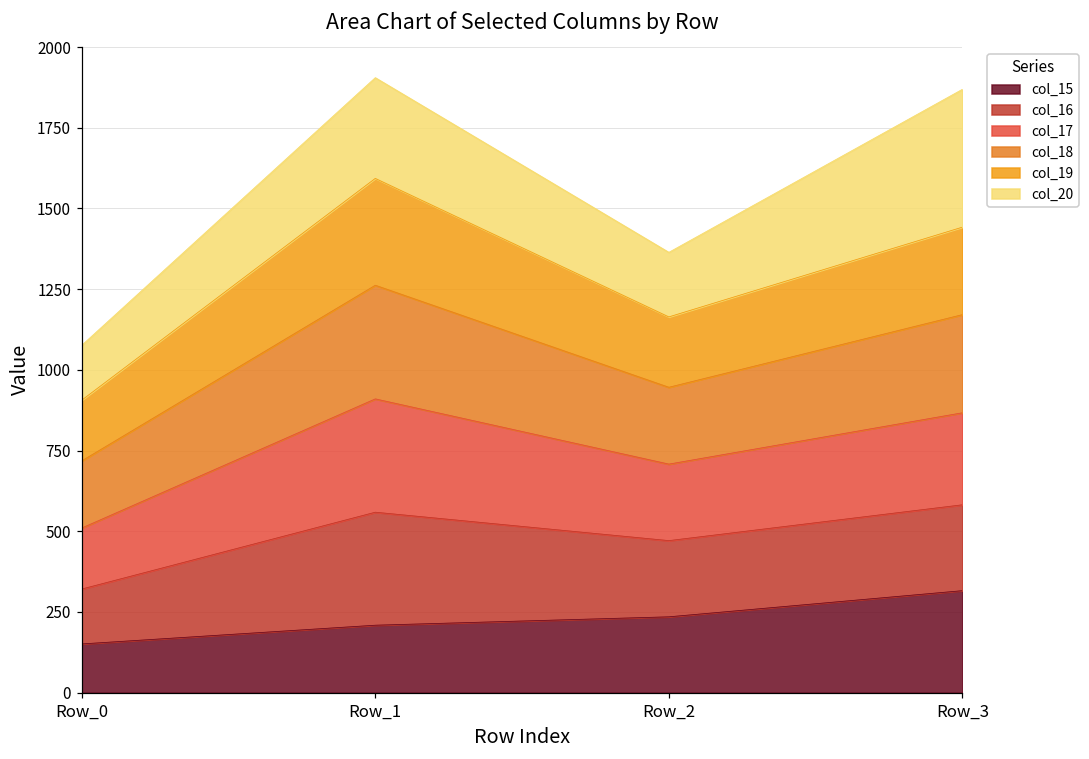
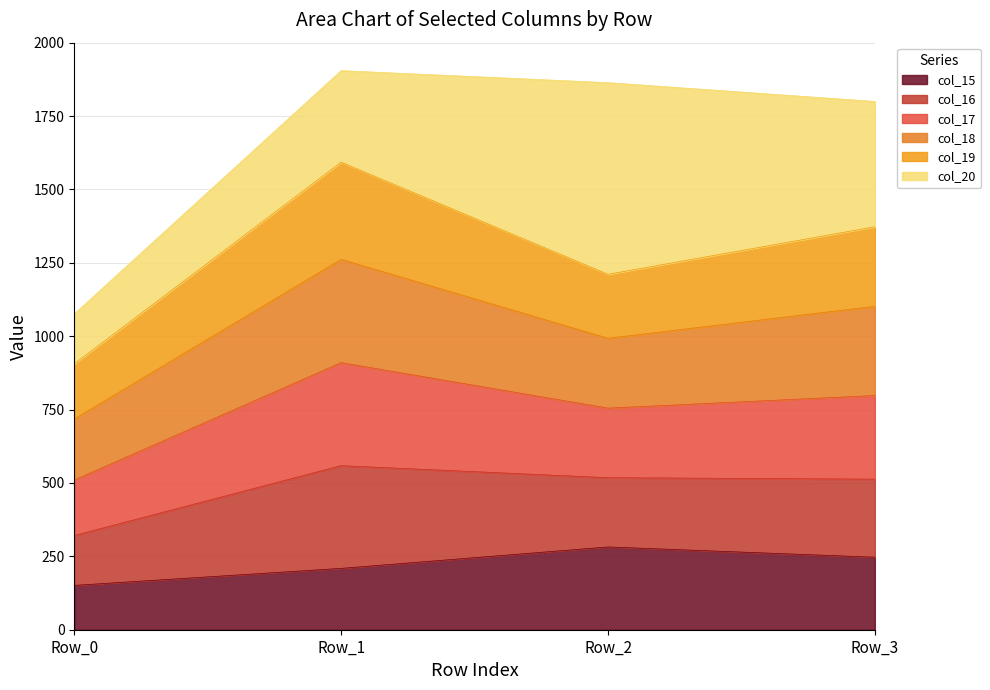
  {
    "col_15": {
      "Row_0": 150,
      "Row_1": 210,
-     "Row_2": 240,
-     "Row_3": 320
+     "Row_2": 280,
+     "Row_3": 250
    },
    "col_20": {
      "Row_0": 170,
      "Row_1": 310,
-     "Row_2": 200,
+     "Row_2": 650,
      "Row_3": 430
    }
  }
